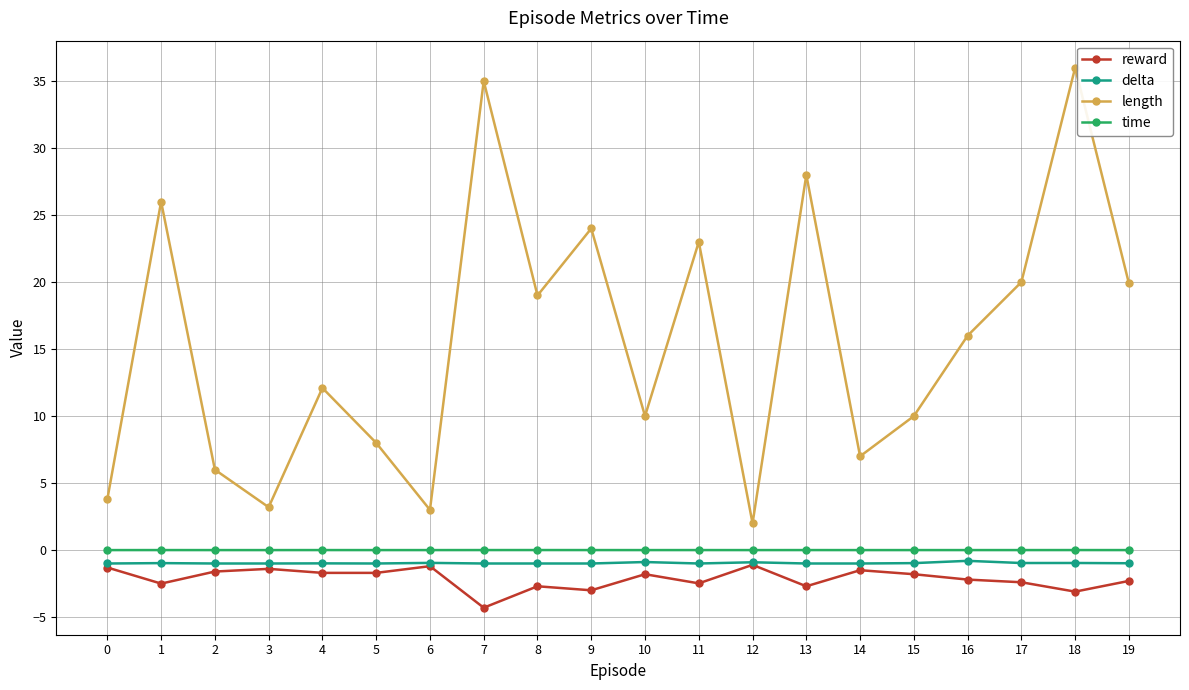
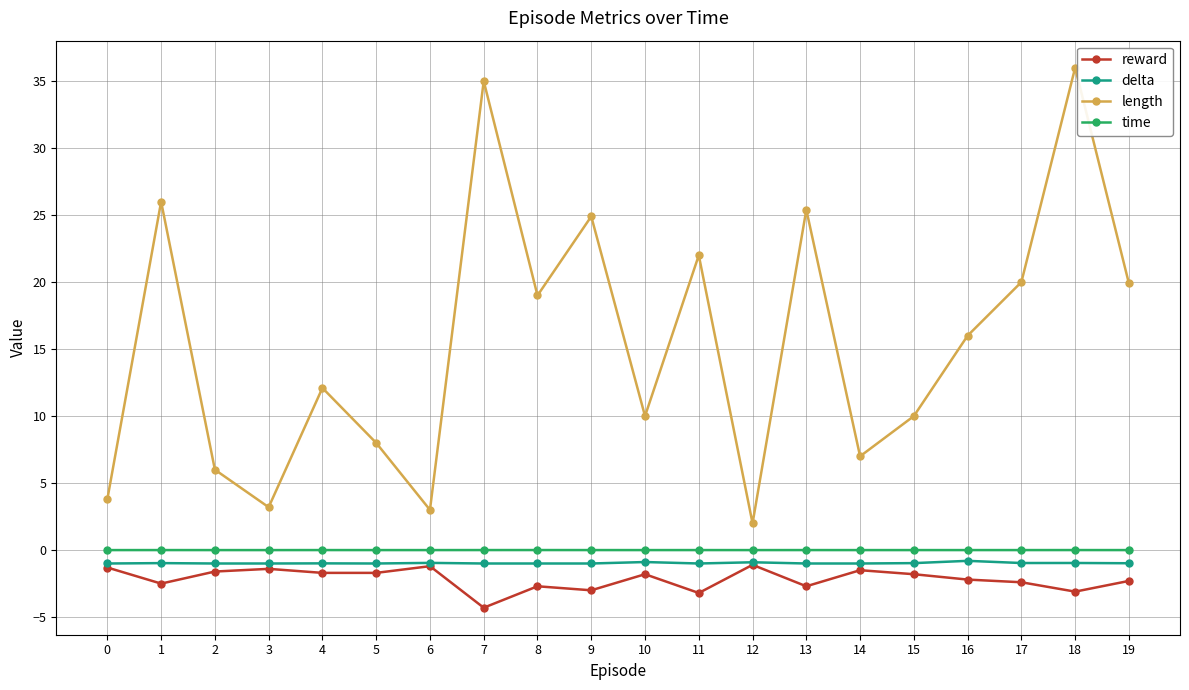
  {
    "reward": {
      "0": -1.3,
      "1": -2.5,
      "2": -1.6,
      "3": -1.4,
      "4": -1.7,
      "5": -1.7,
      "6": -1.2,
      "7": -4.3,
      "8": -2.7,
      "9": -3.0,
      "10": -1.8,
-     "11": -2.5,
+     "11": -3.2,
      "13": -2.7,
      "14": -1.5,
      "15": -1.8,
      "16": -2.2,
      "17": -2.4,
      "18": -3.1,
      "19": -2.3
    },
    "length": {
      "0": 3.8,
      "1": 26.0,
      "2": 6.0,
      "3": 3.2,
      "4": 12.1,
      "5": 8.0,
      "6": 3.0,
      "7": 35.0,
      "8": 19.0,
-     "9": 24.0,
+     "9": 24.9,
      "10": 10.0,
-     "11": 23,
+     "11": 22,
      "12": 2.0,
-     "13": 28.0,
+     "13": 25.4,
      "14": 7.0,
      "15": 10.0,
      "16": 16.0,
      "17": 20.0,
      "18": 36.0,
      "19": 19.9
    }
  }
